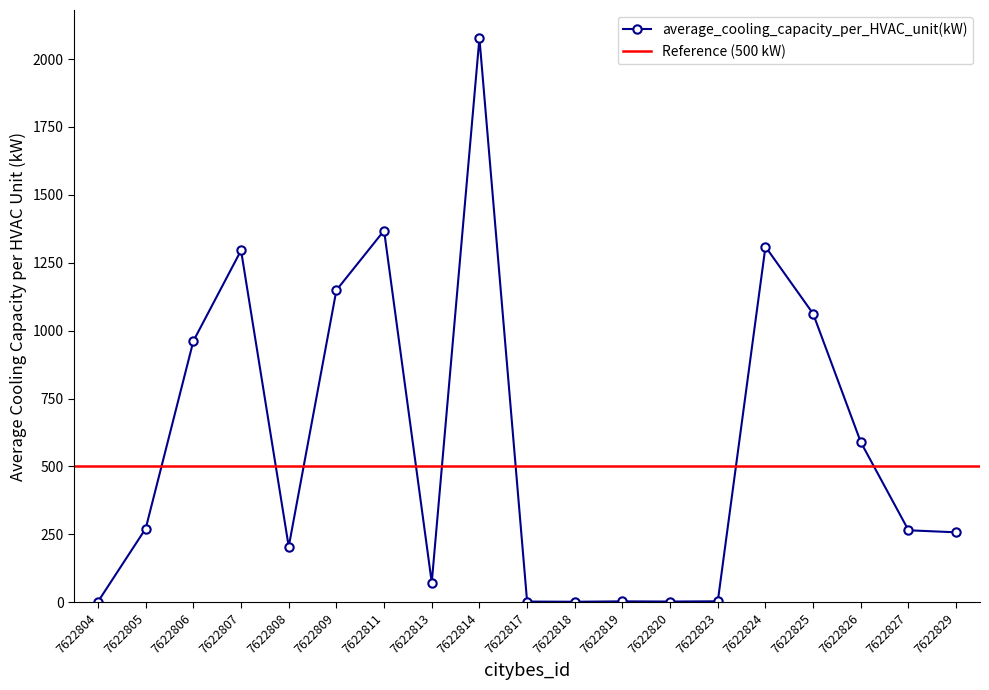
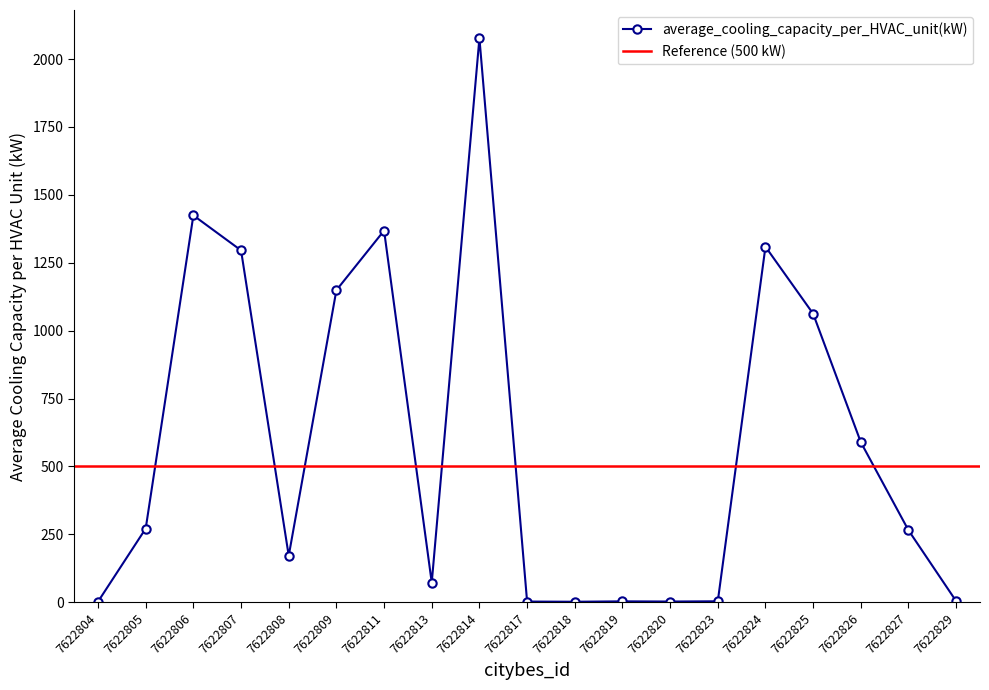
  {
    "7622804": 0,
    "7622805": 270,
-   "7622806": 960,
+   "7622806": 1420,
    "7622807": 1300,
-   "7622808": 200,
+   "7622808": 170,
    "7622809": 1150,
    "7622811": 1370,
    "7622813": 70,
    "7622814": 2080,
    "7622817": 0,
    "7622818": 0,
    "7622819": 0,
    "7622820": 0,
    "7622823": 0,
    "7622824": 1310,
    "7622825": 1060,
    "7622826": 590,
    "7622827": 270,
-   "7622829": 260
+   "7622829": 0
  }
